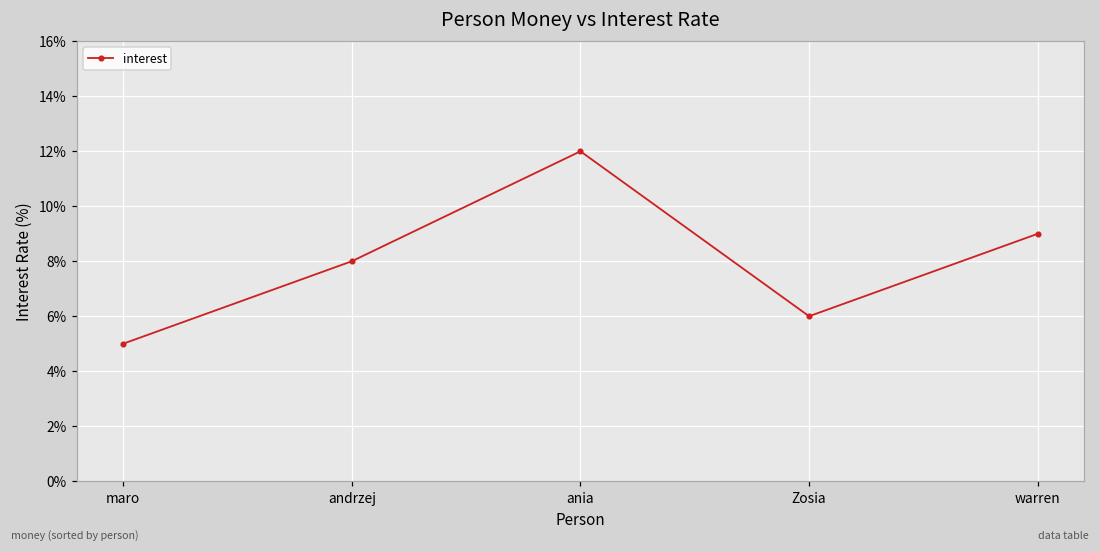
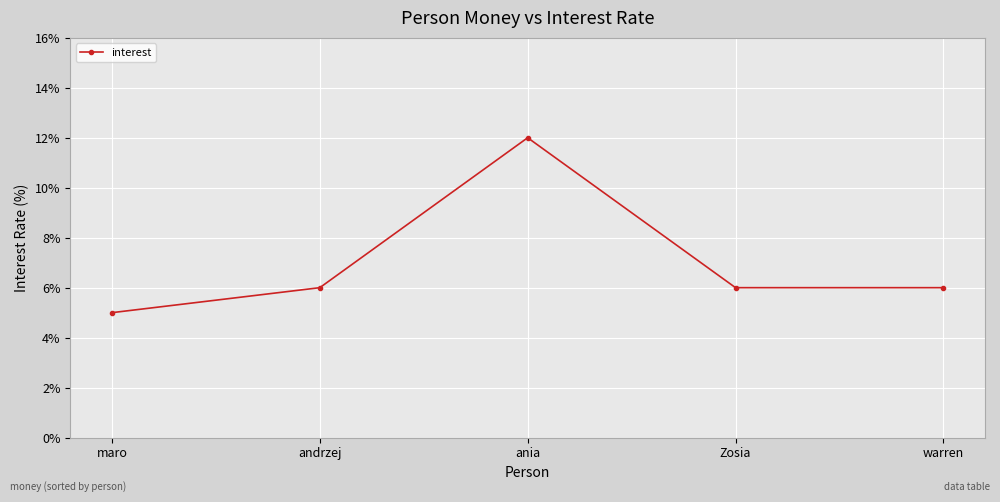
  {
    "maro": "5%",
-   "andrzej": "8%",
+   "andrzej": "6%",
    "ania": "12%",
    "Zosia": "6%",
-   "warren": "9%"
+   "warren": "6%"
  }
